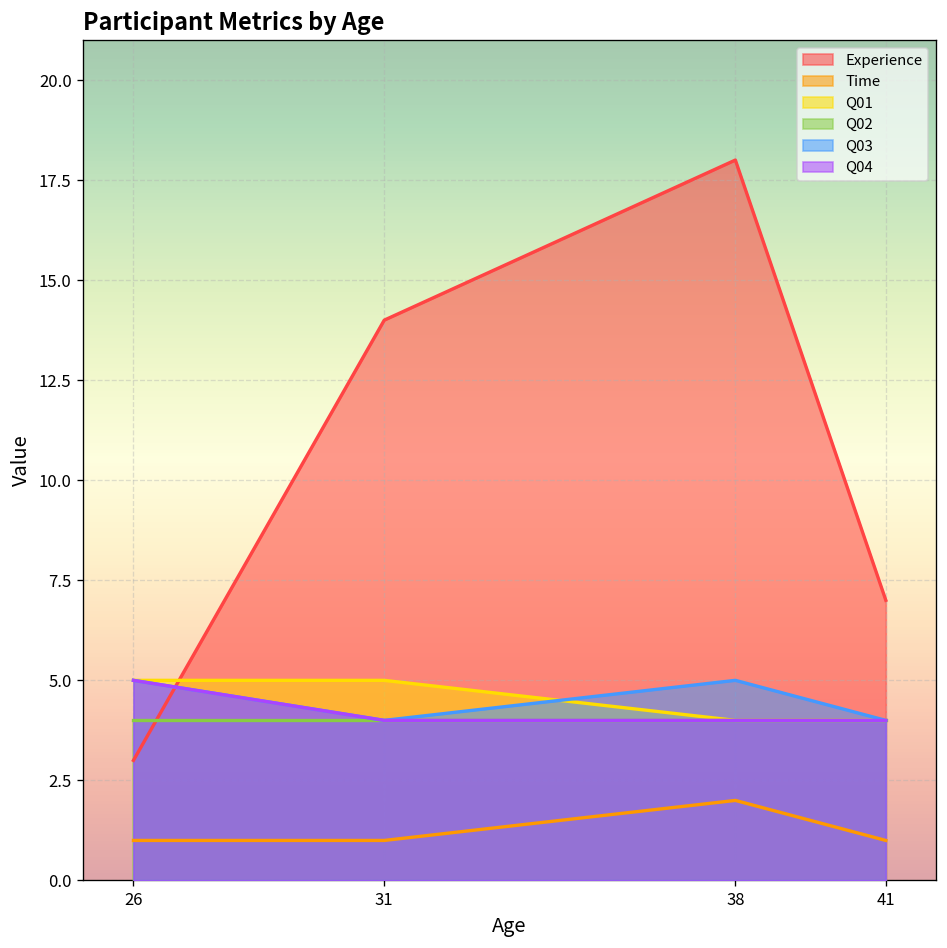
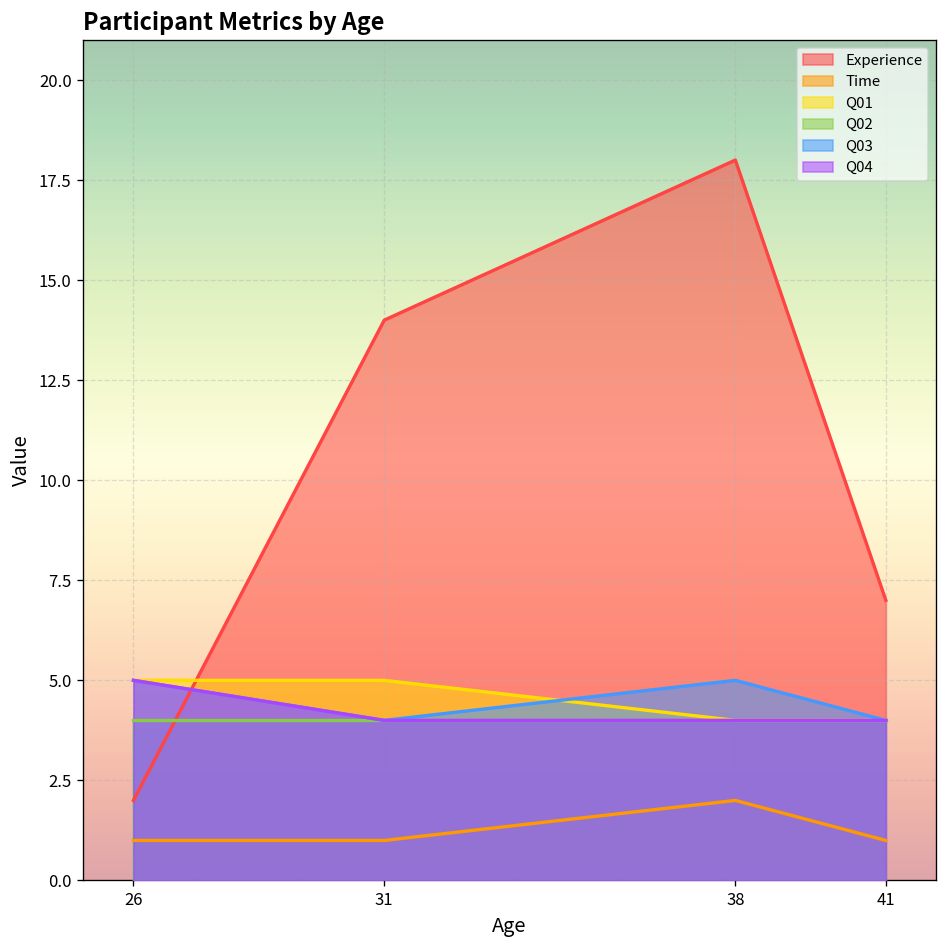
  {
    "Experience": {
-     "26": 3,
+     "26": 2,
      "31": 14,
      "38": 18,
      "41": 7
    },
    "Q02": {
      "26": 4
    },
    "Q03": {
      "38": 5
    }
  }
